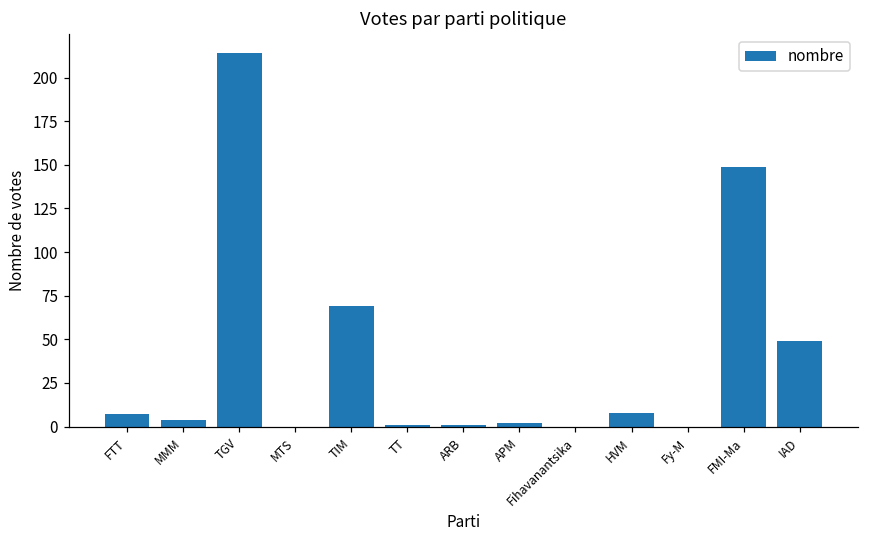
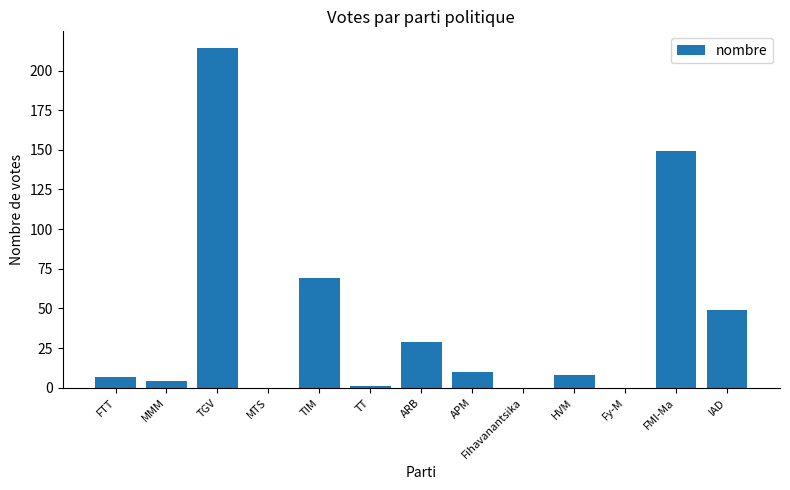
  {
    "FTT": 7,
    "MMM": 4,
    "TGV": 214,
    "MTS": 0,
    "TIM": 69,
-   "ARB": 1,
-   "APM": 2,
+   "ARB": 29,
+   "APM": 10,
    "Fihavanantsika": 0,
    "HVM": 8,
    "Fy-M": 0,
    "FMI-Ma": 149,
    "IAD": 49
  }
